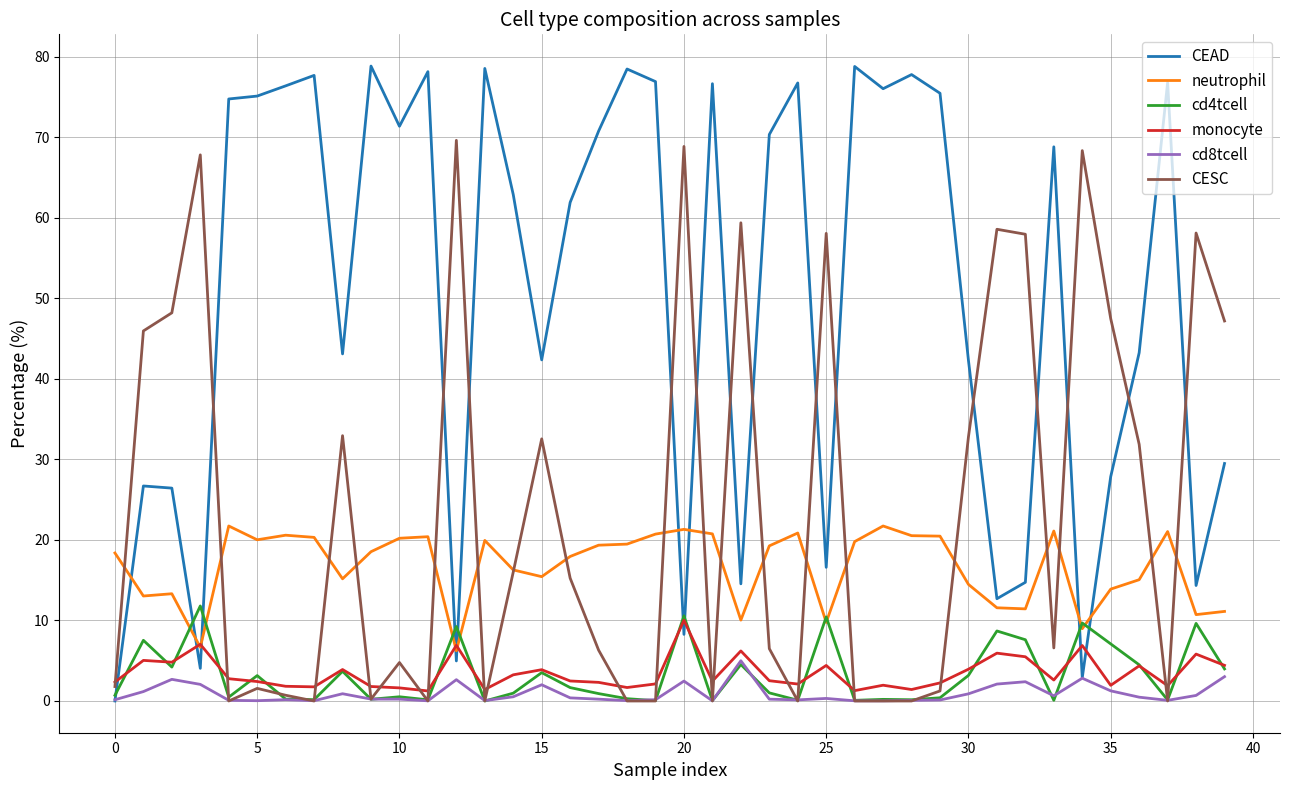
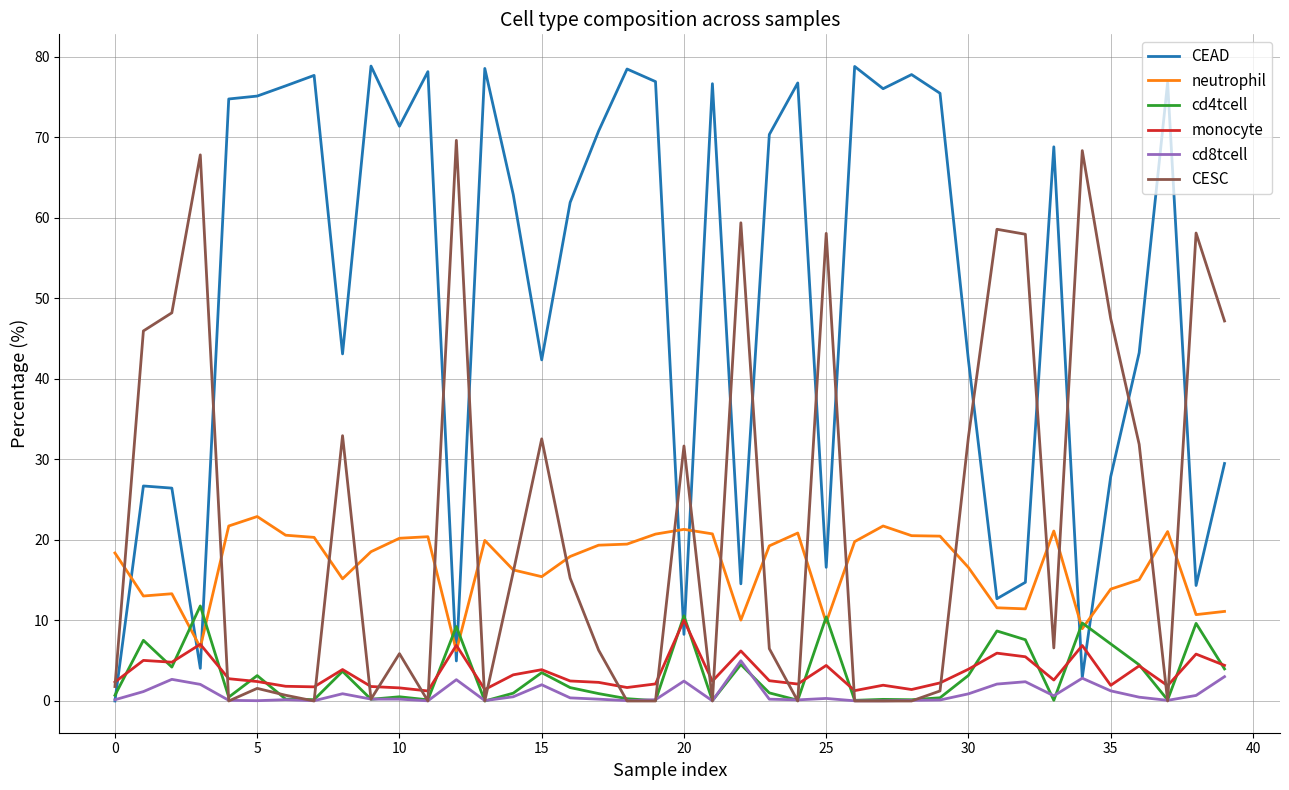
  {
    "CEAD": {
      "5": 75,
      "10": 71,
      "15": 42,
      "20": 8,
      "25": 17,
      "30": 42,
      "35": 28
    },
    "neutrophil": {
      "0": 18,
-     "5": 20,
+     "5": 23,
      "10": 20,
      "15": 15,
      "20": 21,
      "25": 10,
-     "30": 14,
+     "30": 17,
      "35": 14
    },
    "cd4tcell": {
      "0": 1,
      "5": 3,
      "15": 4,
      "20": 11,
      "25": 10,
      "30": 3,
      "35": 7
    },
    "monocyte": {
      "0": 2,
      "5": 2,
      "10": 2,
      "15": 4,
      "20": 10,
      "25": 4,
      "30": 4,
      "35": 2
    },
    "cd8tcell": {
      "5": 0,
      "15": 2,
      "20": 2,
      "25": 0,
      "30": 1,
      "35": 1
    },
    "CESC": {
      "0": 2,
      "5": 2,
-     "10": 5,
+     "10": 6,
      "15": 33,
-     "20": 69,
+     "20": 32,
      "25": 58,
      "30": 33,
      "35": 47
    }
  }
